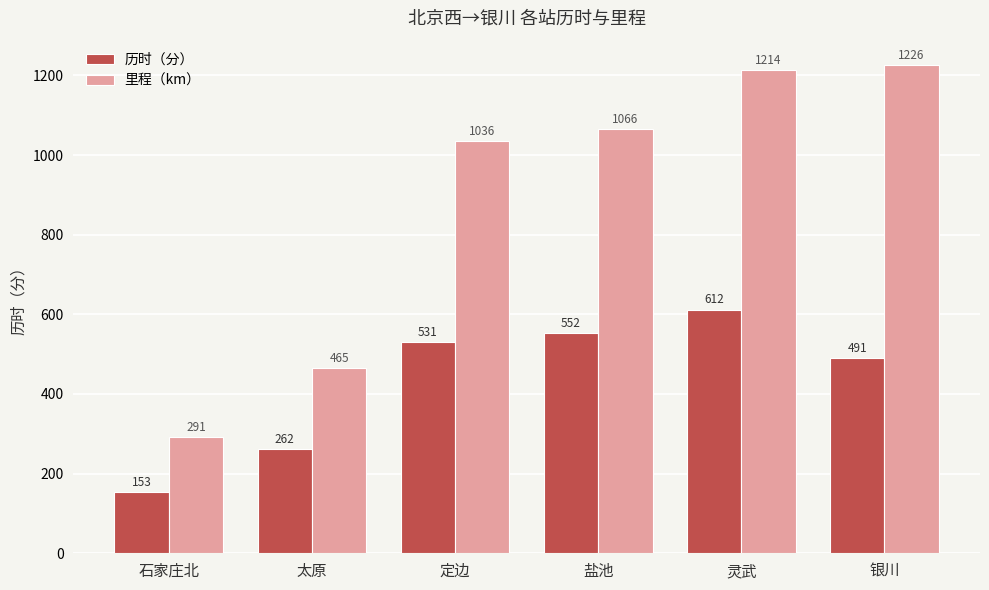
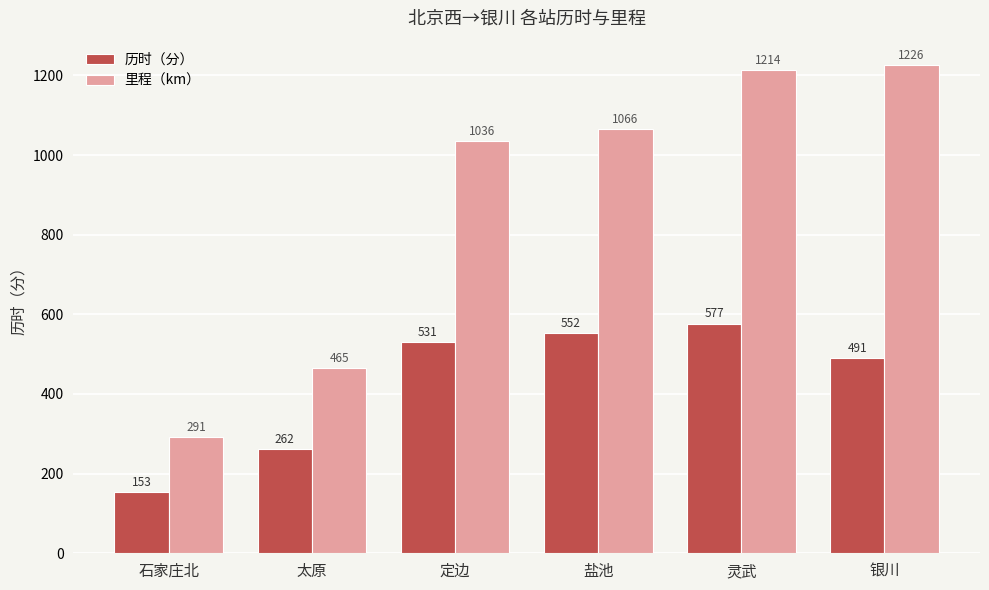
  {
    "历时（分）": {
      "石家庄北": 153,
      "太原": 262,
      "定边": 531,
      "盐池": 552,
-     "灵武": 612,
+     "灵武": 577,
      "银川": 491
    },
    "里程（km）": {
      "石家庄北": 291,
      "太原": 465,
      "定边": 1036,
      "盐池": 1066,
      "灵武": 1214,
      "银川": 1226
    }
  }
